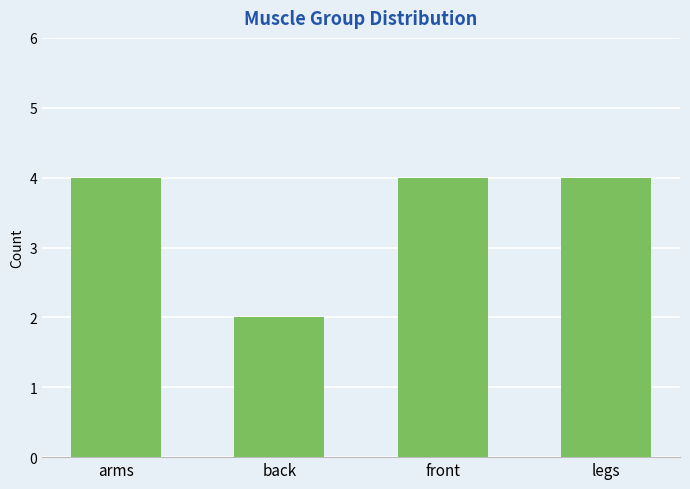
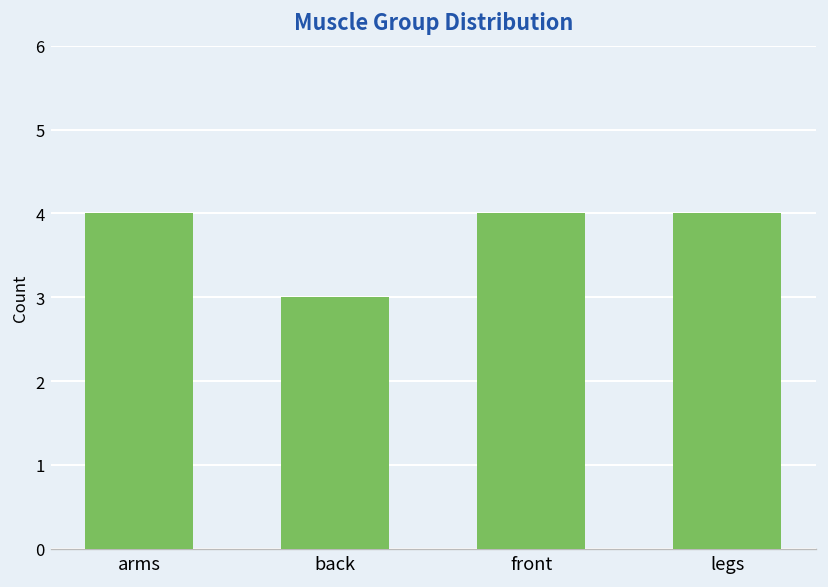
  {
    "arms": 4,
-   "back": 2,
+   "back": 3,
    "front": 4,
    "legs": 4
  }
